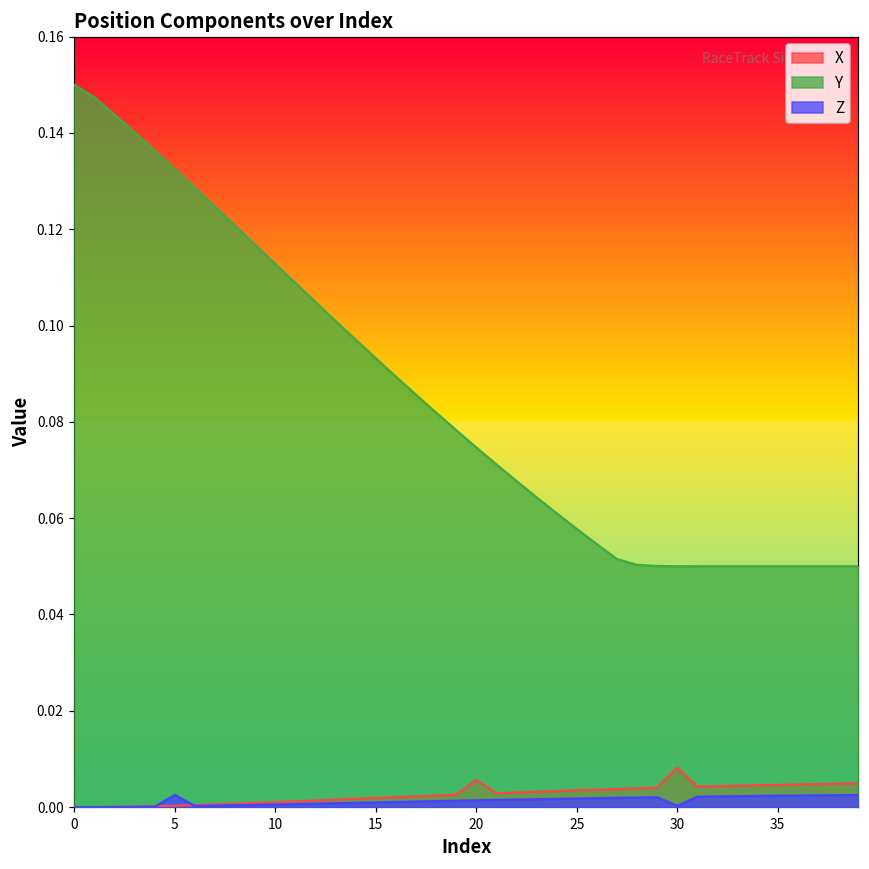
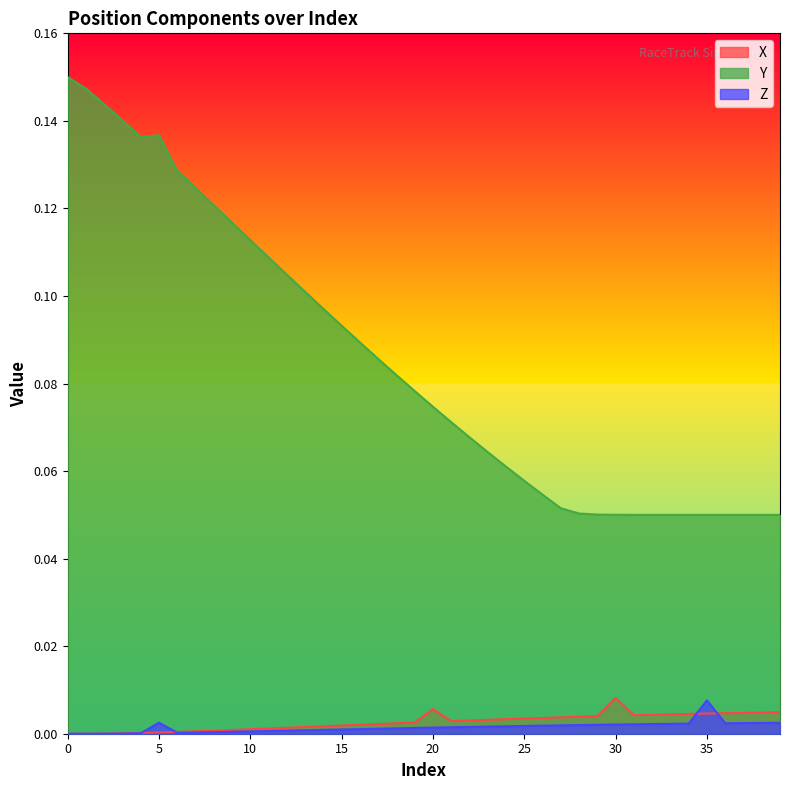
  {
    "X": {
      "5": 0.000,
      "15": 0.002,
      "20": 0.006,
      "25": 0.003,
      "30": 0.008,
      "35": 0.005
    },
    "Y": {
      "0": 0.150,
-     "5": 0.132,
+     "5": 0.137,
      "10": 0.113,
      "15": 0.093,
      "20": 0.075,
      "25": 0.058,
      "30": 0.050,
      "35": 0.050
    },
    "Z": {
      "5": 0.003,
      "15": 0.001,
      "20": 0.001,
      "25": 0.002,
-     "30": 0.000,
-     "35": 0.002
+     "30": 0.002,
+     "35": 0.008
    }
  }
